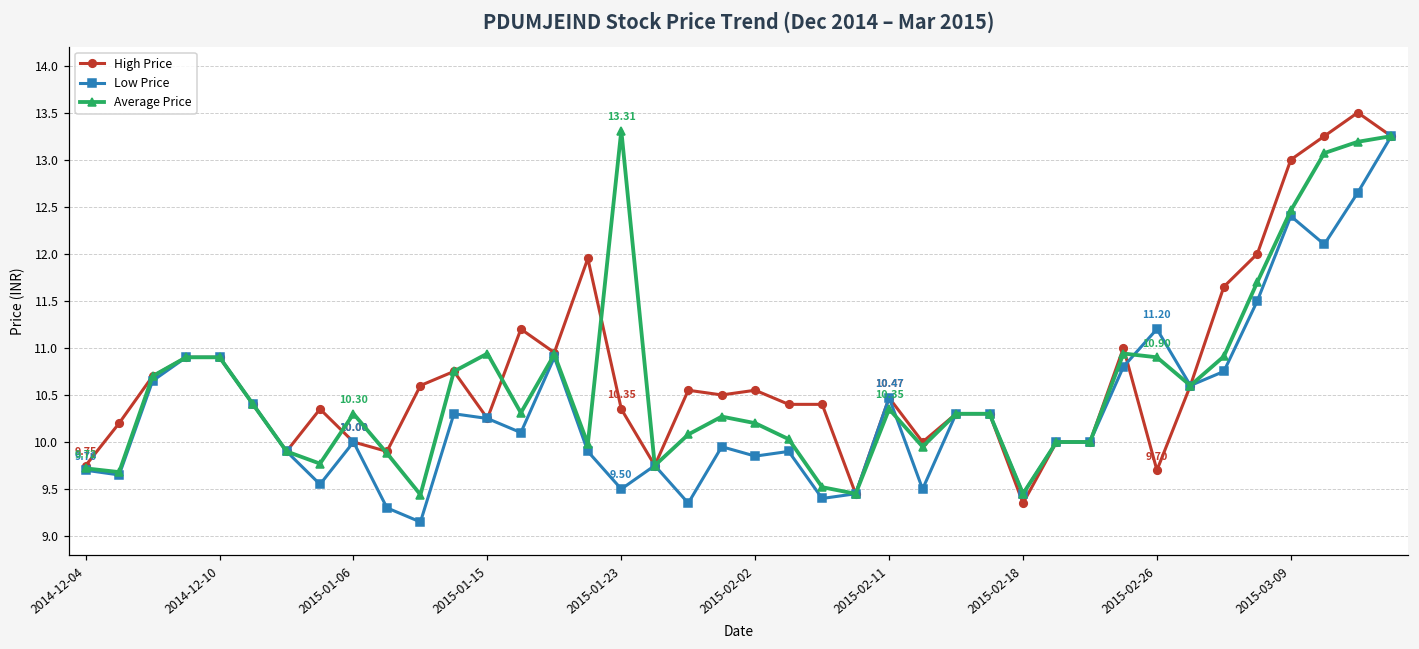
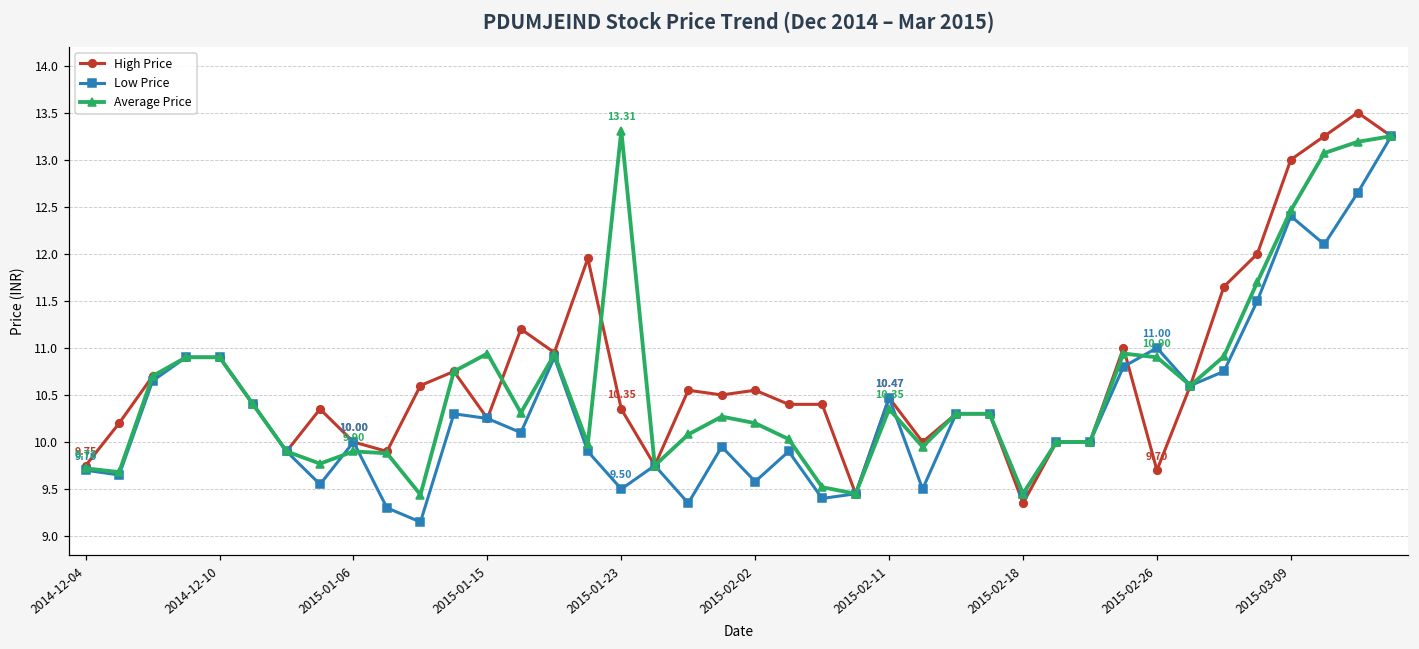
  {
    "High Price": {
      "2015-01-23": 10.35,
      "2015-02-26": 9.70
    },
    "Low Price": {
      "2015-01-23": 9.50,
-     "2015-02-02": 9.9,
-     "2015-02-26": 11.20
+     "2015-02-02": 9.6,
+     "2015-02-26": 11.00
    },
    "Average Price": {
-     "2015-01-06": 10.30,
+     "2015-01-06": 9.90,
      "2015-01-23": 13.31,
      "2015-02-26": 10.90
    }
  }
